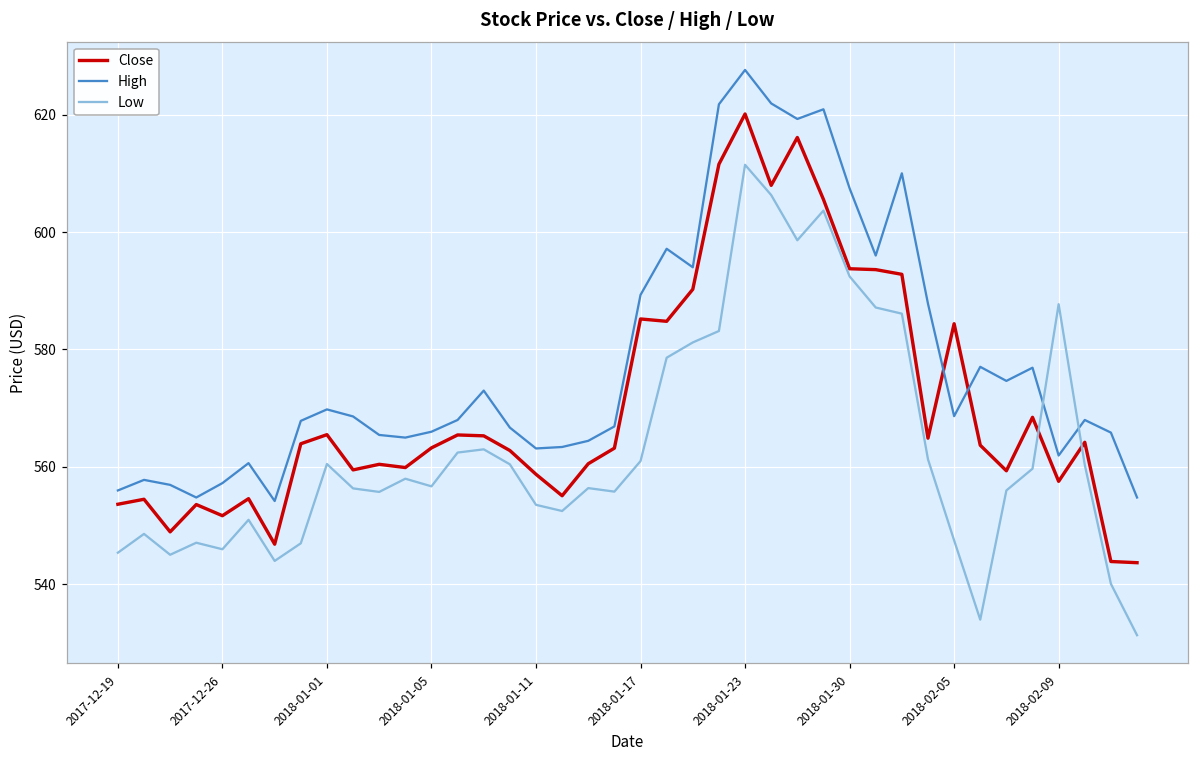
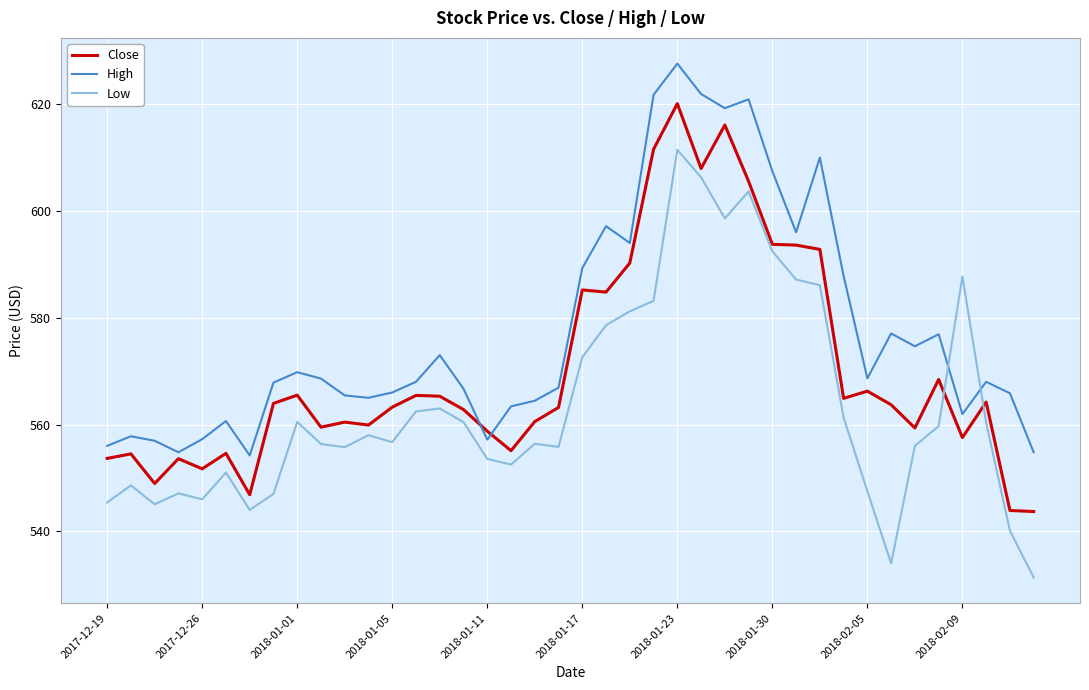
  {
    "Close": {
      "2017-12-19": 554,
      "2017-12-26": 552,
      "2018-01-01": 566,
      "2018-01-05": 563,
      "2018-01-11": 559,
      "2018-01-17": 585,
      "2018-01-23": 620,
      "2018-01-30": 594,
-     "2018-02-05": 584,
+     "2018-02-05": 566,
      "2018-02-09": 558
    },
    "High": {
      "2017-12-19": 556,
      "2017-12-26": 557,
      "2018-01-01": 570,
      "2018-01-05": 566,
-     "2018-01-11": 563,
+     "2018-01-11": 557,
      "2018-01-17": 589,
      "2018-01-23": 628,
      "2018-01-30": 607,
      "2018-02-05": 569,
      "2018-02-09": 562
    },
    "Low": {
      "2017-12-19": 545,
      "2017-12-26": 546,
      "2018-01-01": 561,
      "2018-01-05": 557,
      "2018-01-11": 554,
-     "2018-01-17": 561,
+     "2018-01-17": 573,
      "2018-01-23": 611,
      "2018-01-30": 592,
      "2018-02-05": 548,
      "2018-02-09": 588
    }
  }
